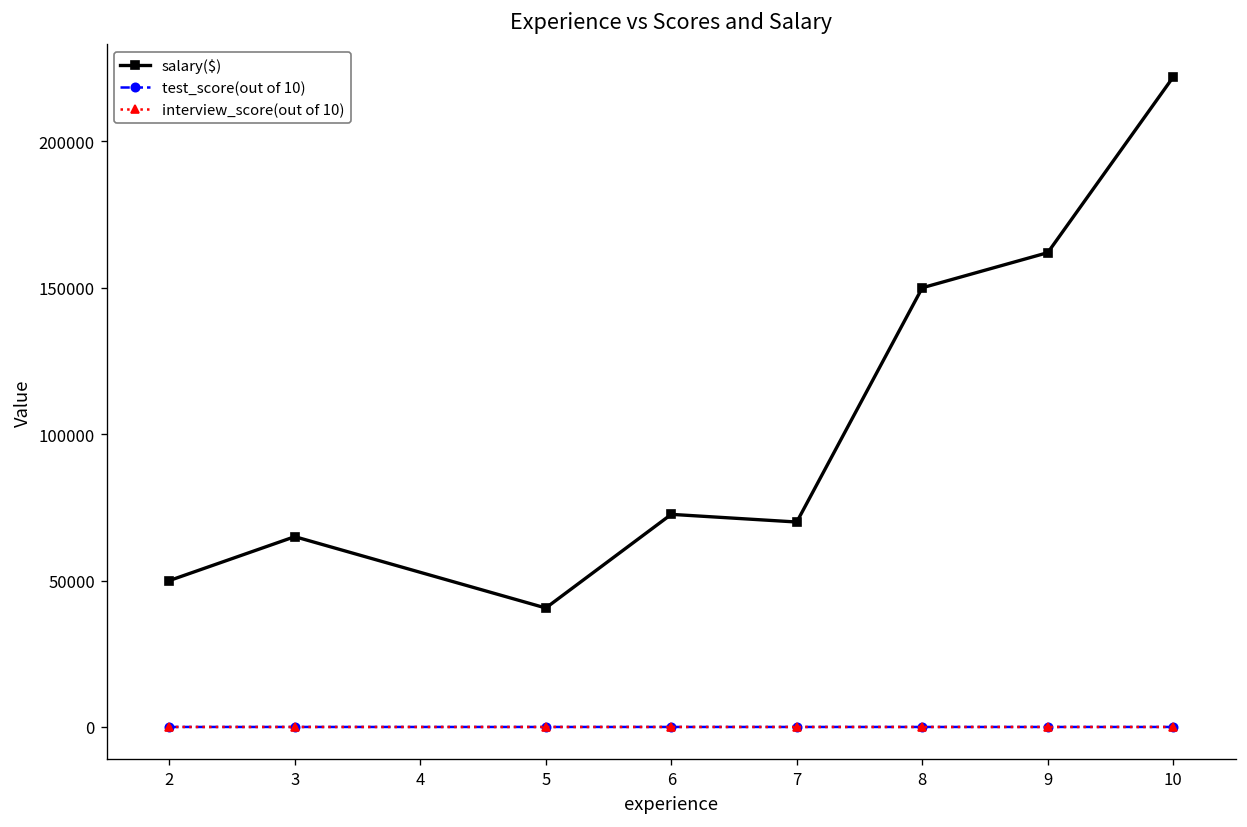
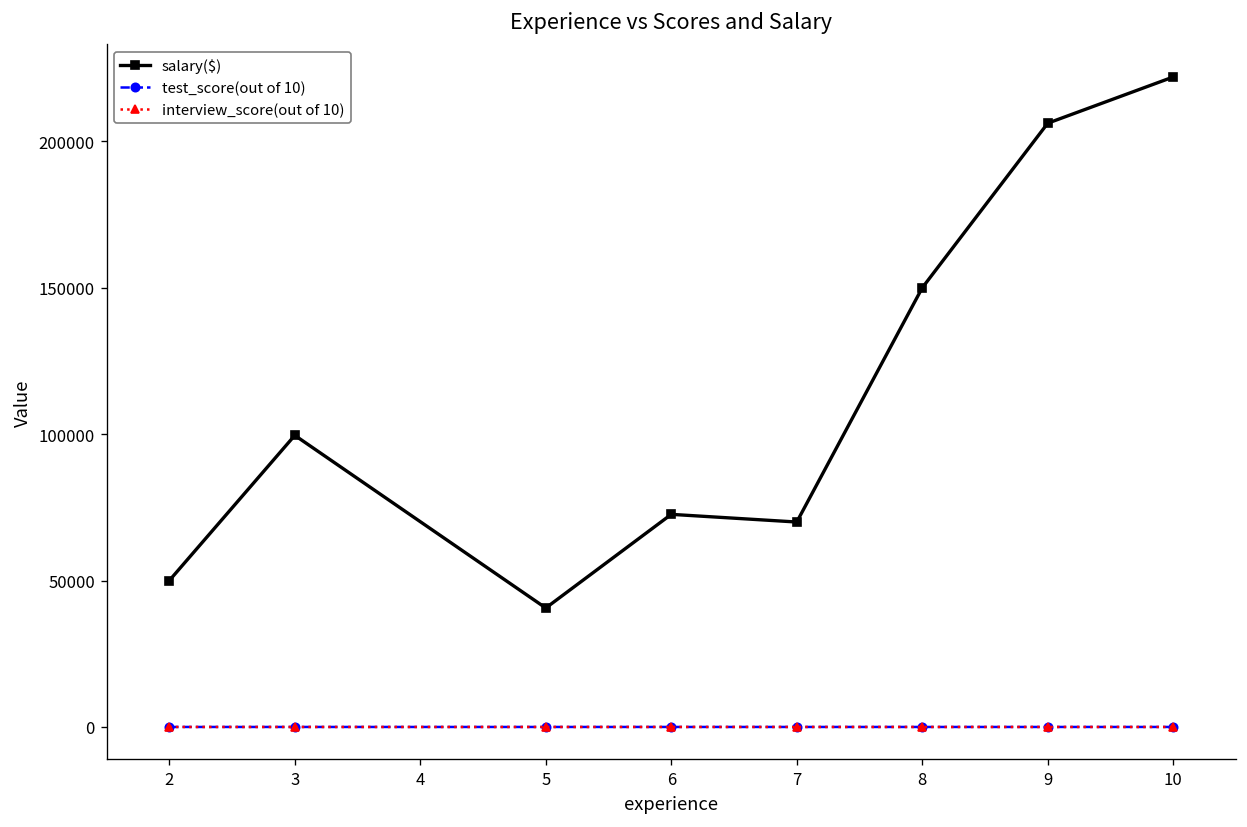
  {
    "salary($)": {
      "2": 50000,
-     "3": 65000,
+     "3": 100000,
      "5": 41000,
      "6": 73000,
      "7": 70000,
      "8": 150000,
-     "9": 162000,
+     "9": 206000,
      "10": 222000
    },
    "interview_score(out of 10)": {
      "2": 0,
      "3": 0,
      "5": 0,
      "6": 0,
      "7": 0,
      "8": 0,
      "9": 0,
      "10": 0
    }
  }
